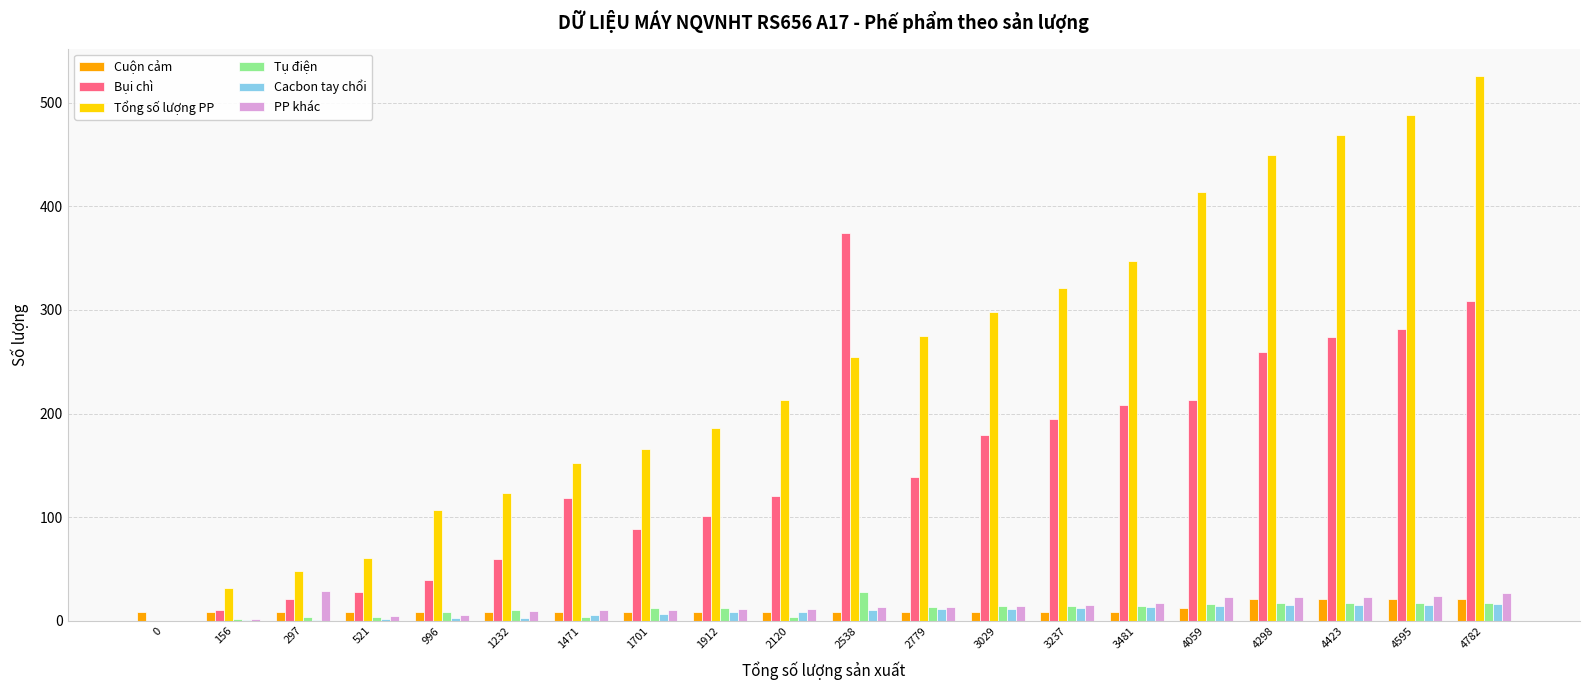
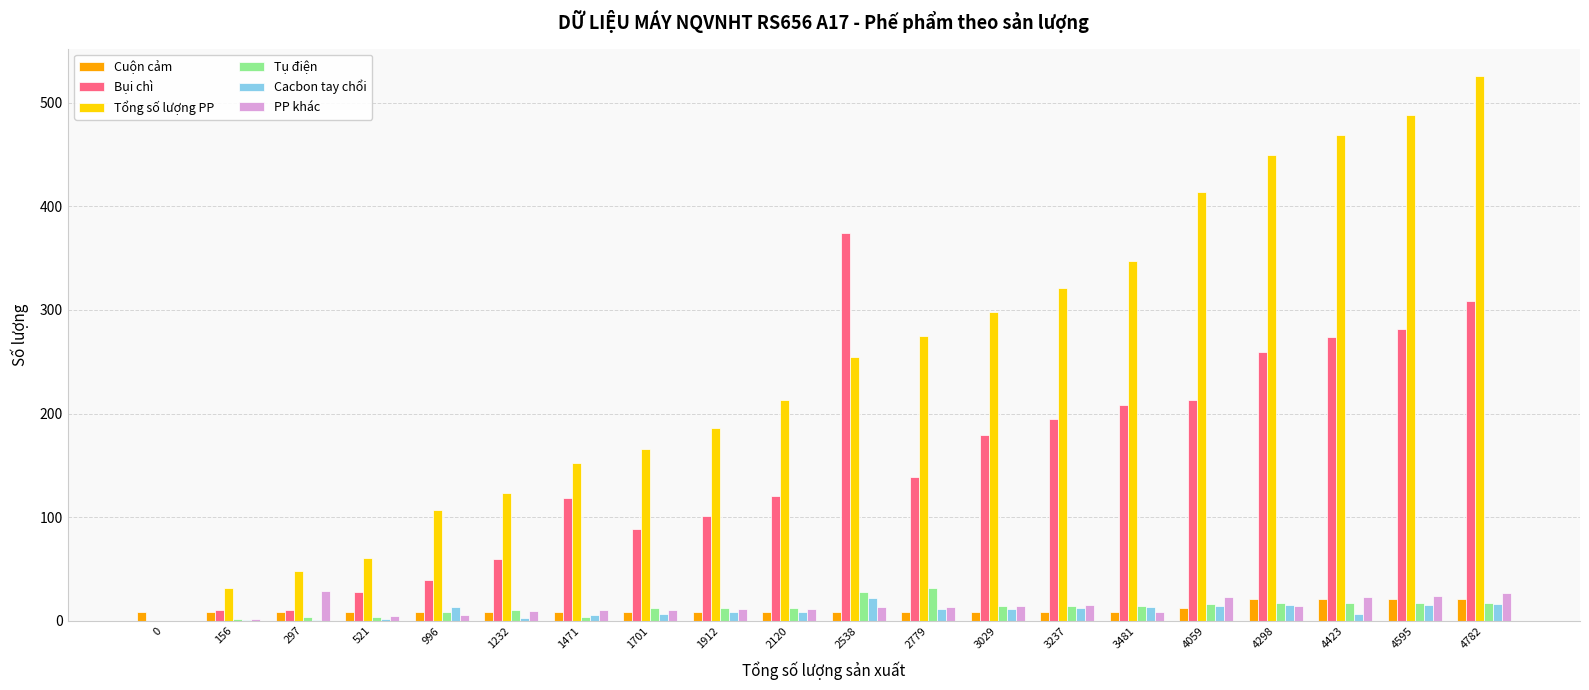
  {
    "Bụi chì": {
      "0": 0,
      "156": 10,
-     "297": 21,
+     "297": 10,
      "521": 28,
      "996": 39,
      "1232": 60,
      "1471": 118,
      "1701": 89,
      "1912": 101,
      "2120": 120,
      "2538": 374,
      "2779": 139,
      "3029": 179,
      "3237": 195,
      "3481": 208,
      "4059": 213,
      "4298": 259,
      "4423": 274,
      "4595": 282,
      "4782": 309
    },
    "Tụ điện": {
      "0": 0,
      "297": 4,
      "521": 4,
      "996": 8,
      "1232": 10,
      "1471": 4,
      "1701": 12,
      "1912": 12,
-     "2120": 4,
+     "2120": 12,
      "2538": 28,
-     "2779": 13,
+     "2779": 32,
      "3029": 14,
      "3237": 14,
      "3481": 14,
      "4059": 16,
      "4298": 17,
      "4423": 17,
      "4595": 17,
      "4782": 17
    },
    "Cacbon tay chổi": {
      "0": 0,
-     "996": 3,
+     "996": 13,
      "1232": 3,
      "1471": 6,
      "1701": 7,
      "1912": 8,
      "2120": 8,
-     "2538": 10,
+     "2538": 22,
      "2779": 11,
      "3029": 11,
      "3237": 12,
      "3481": 13,
      "4059": 14,
      "4298": 15,
-     "4423": 15,
+     "4423": 7,
      "4595": 15,
      "4782": 16
    },
    "PP khác": {
      "0": 0,
      "297": 29,
      "521": 5,
      "996": 6,
      "1232": 9,
      "1471": 10,
      "1701": 10,
      "1912": 11,
      "2120": 11,
      "2538": 13,
      "2779": 13,
      "3029": 14,
      "3237": 15,
-     "3481": 17,
+     "3481": 8,
      "4059": 23,
-     "4298": 23,
+     "4298": 14,
      "4423": 23,
      "4595": 24,
      "4782": 27
    }
  }
